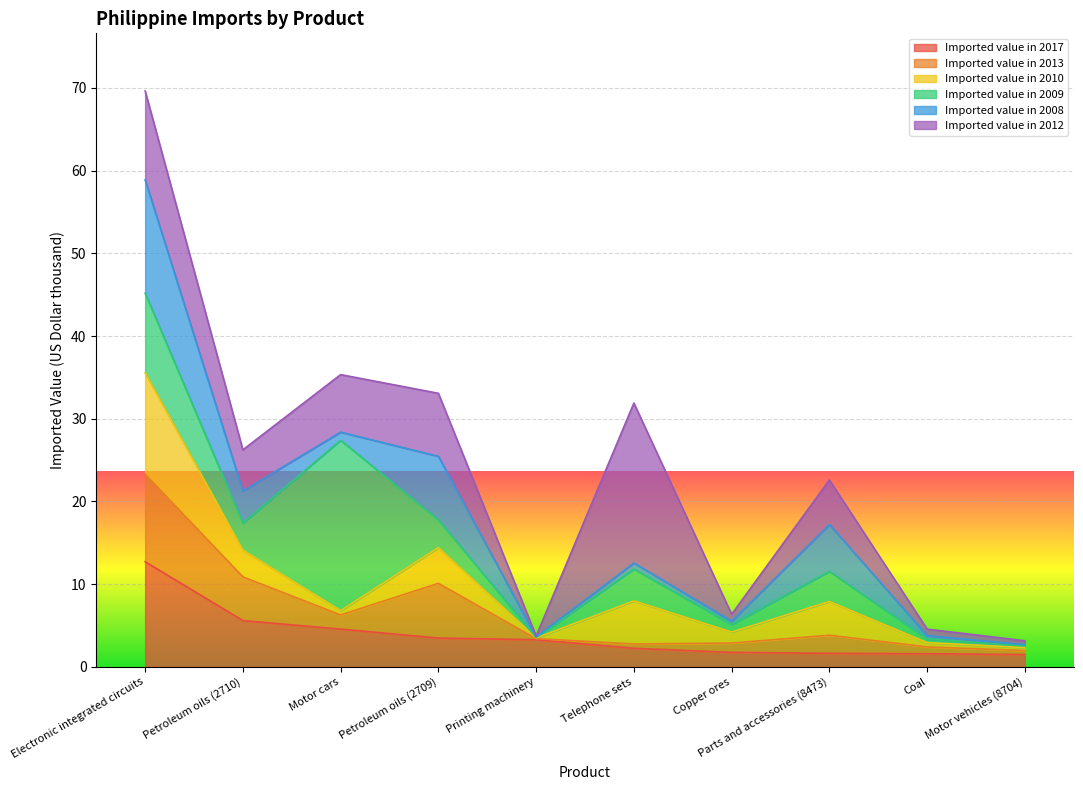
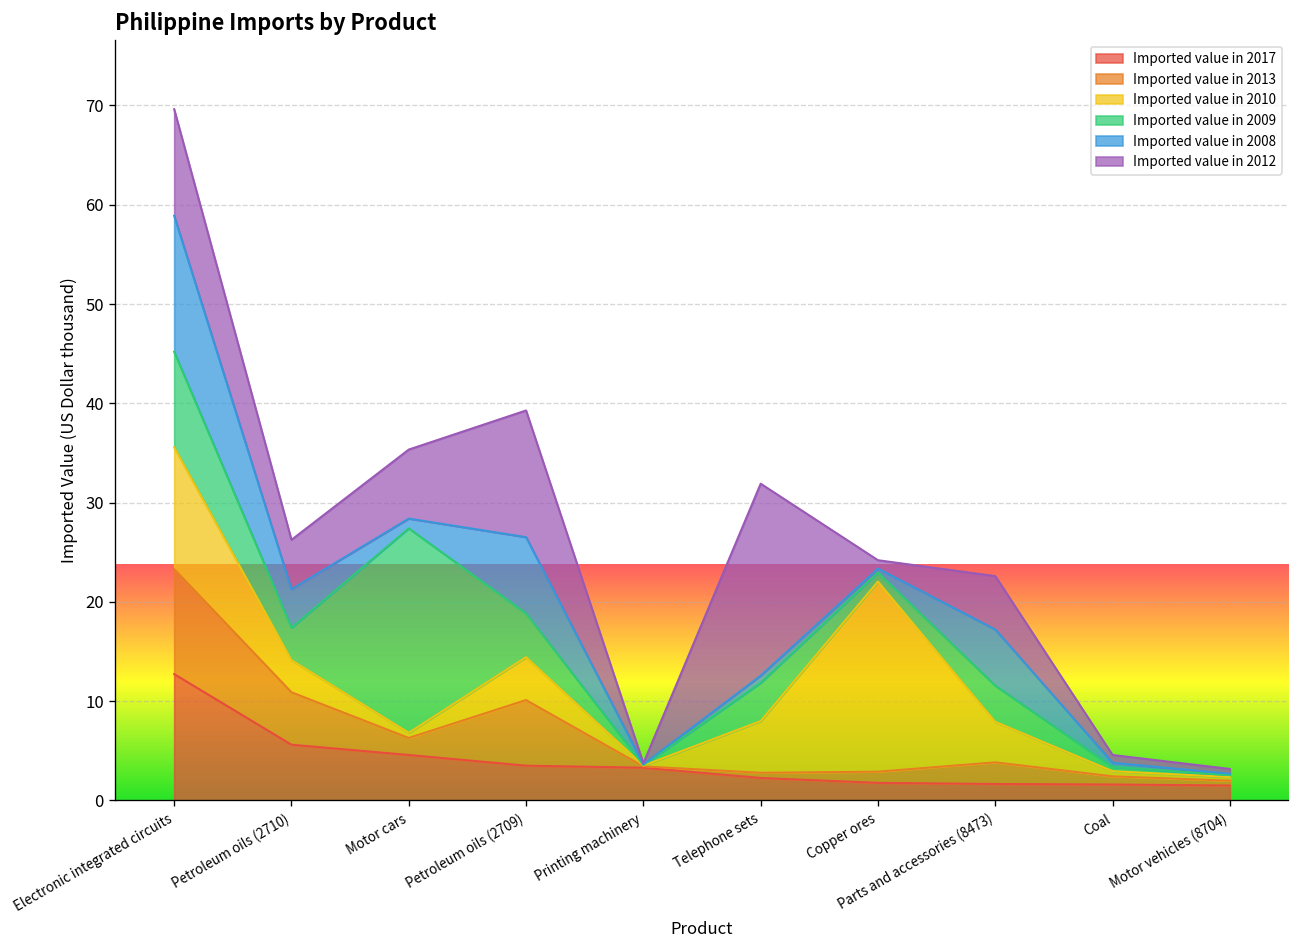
  {
    "Imported value in 2010": {
      "Electronic integrated circuits": 12,
      "Petroleum oils (2710)": 3,
      "Motor cars": 1,
      "Petroleum oils (2709)": 4,
      "Telephone sets": 5,
-     "Copper ores": 1,
+     "Copper ores": 19,
      "Parts and accessories (8473)": 4,
      "Coal": 1
    },
    "Imported value in 2009": {
      "Electronic integrated circuits": 10,
      "Petroleum oils (2710)": 3,
      "Motor cars": 21,
-     "Petroleum oils (2709)": 3,
+     "Petroleum oils (2709)": 4,
      "Telephone sets": 4,
      "Copper ores": 1,
      "Parts and accessories (8473)": 4,
      "Coal": 0
    },
    "Imported value in 2008": {
      "Electronic integrated circuits": 14,
      "Petroleum oils (2710)": 4,
      "Motor cars": 1,
      "Petroleum oils (2709)": 8,
      "Telephone sets": 1,
      "Copper ores": 0,
      "Parts and accessories (8473)": 6,
      "Coal": 0
    },
    "Imported value in 2012": {
      "Electronic integrated circuits": 11,
      "Petroleum oils (2710)": 5,
      "Motor cars": 7,
-     "Petroleum oils (2709)": 8,
+     "Petroleum oils (2709)": 13,
      "Telephone sets": 19,
      "Copper ores": 1,
      "Parts and accessories (8473)": 5,
      "Coal": 1,
      "Motor vehicles (8704)": 0
    }
  }
